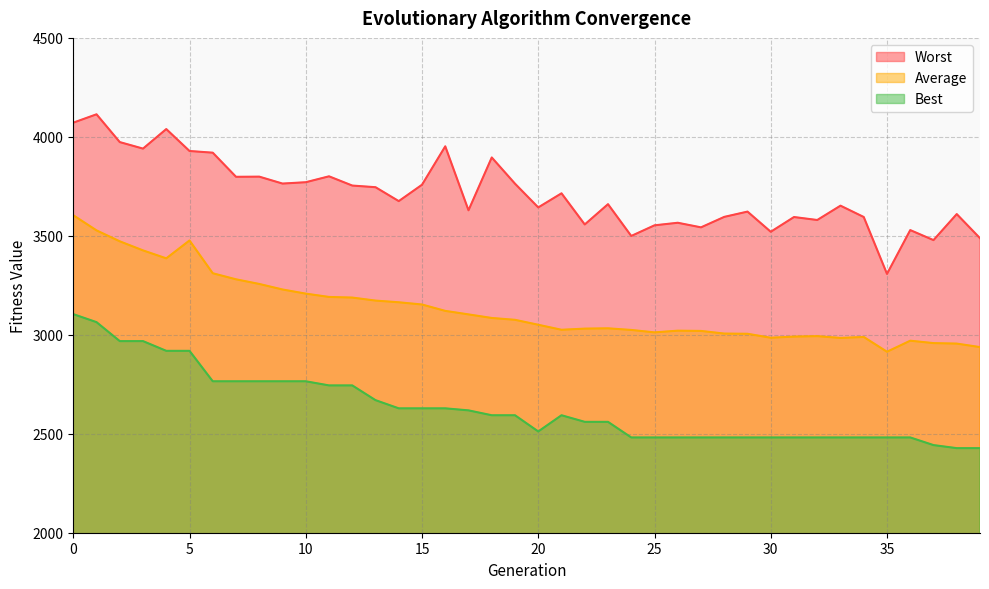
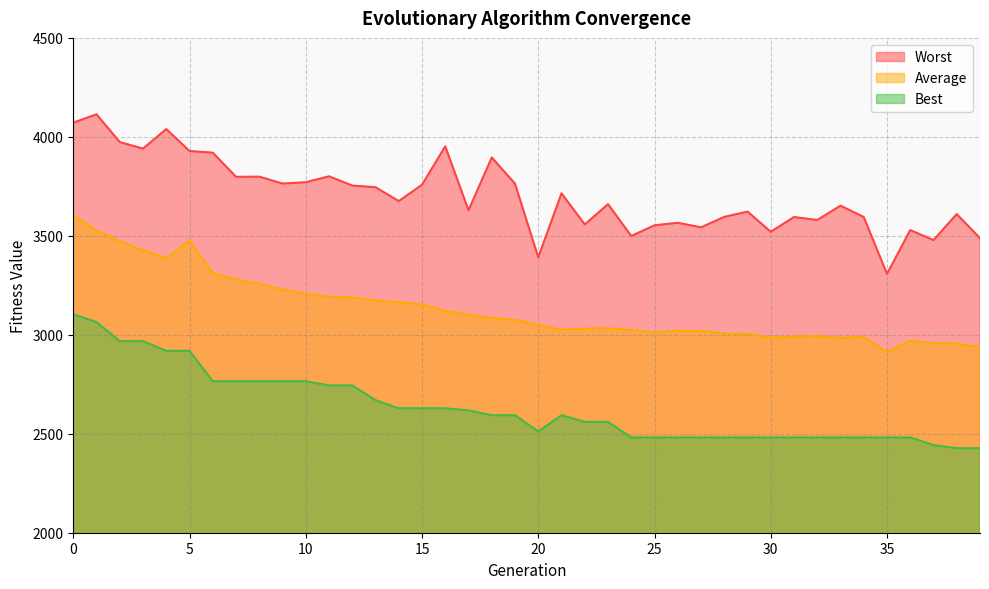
  {
    "Worst": {
      "0": 4070,
      "5": 3930,
      "10": 3770,
      "15": 3760,
-     "20": 3640,
+     "20": 3390,
      "25": 3550,
      "30": 3520,
      "35": 3310
    },
    "Average": {
      "0": 3600,
      "5": 3480,
      "10": 3210,
      "15": 3150,
      "20": 3050,
      "25": 3010,
      "30": 2980,
      "35": 2910
    },
    "Best": {
      "0": 3100,
      "5": 2920,
      "10": 2770,
      "15": 2630,
      "20": 2510,
      "25": 2480,
      "30": 2480,
      "35": 2480
    }
  }
